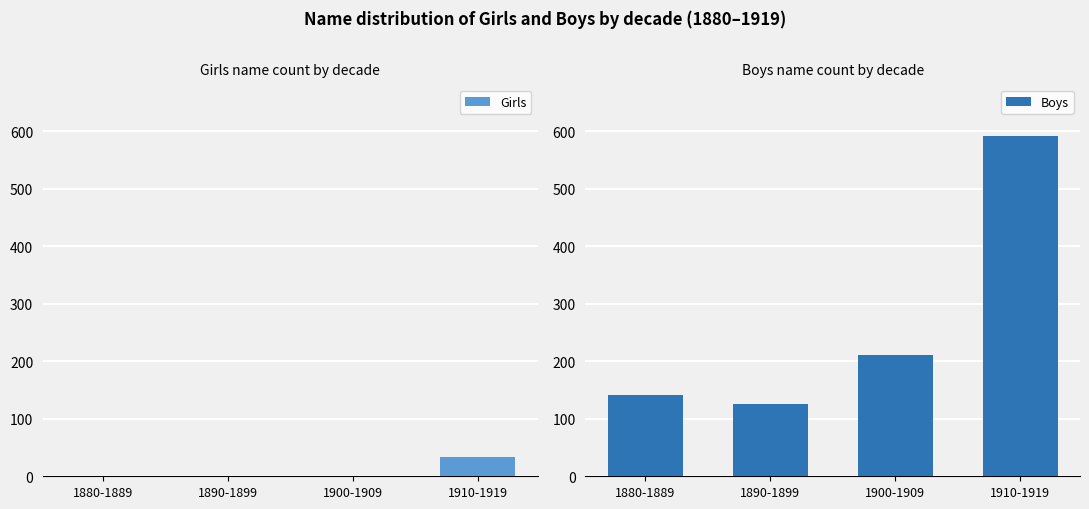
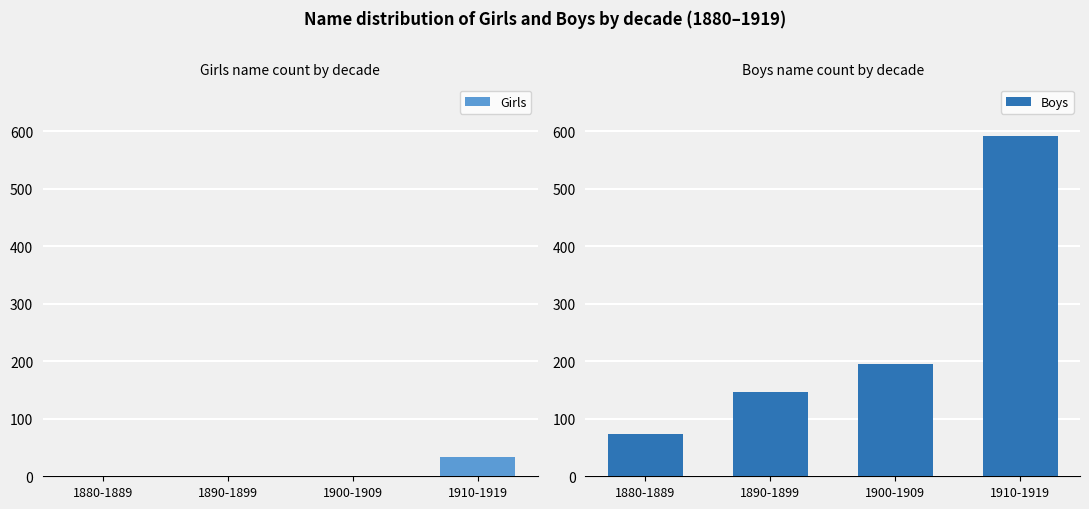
  {
    "Girls name count by decade": {
      "1880-1889": 0,
      "1890-1899": 0,
      "1900-1909": 0,
      "1910-1919": 30
    },
    "Boys name count by decade": {
-     "1880-1889": 140,
-     "1890-1899": 130,
-     "1900-1909": 210,
+     "1880-1889": 70,
+     "1890-1899": 150,
+     "1900-1909": 200,
      "1910-1919": 590
    }
  }
